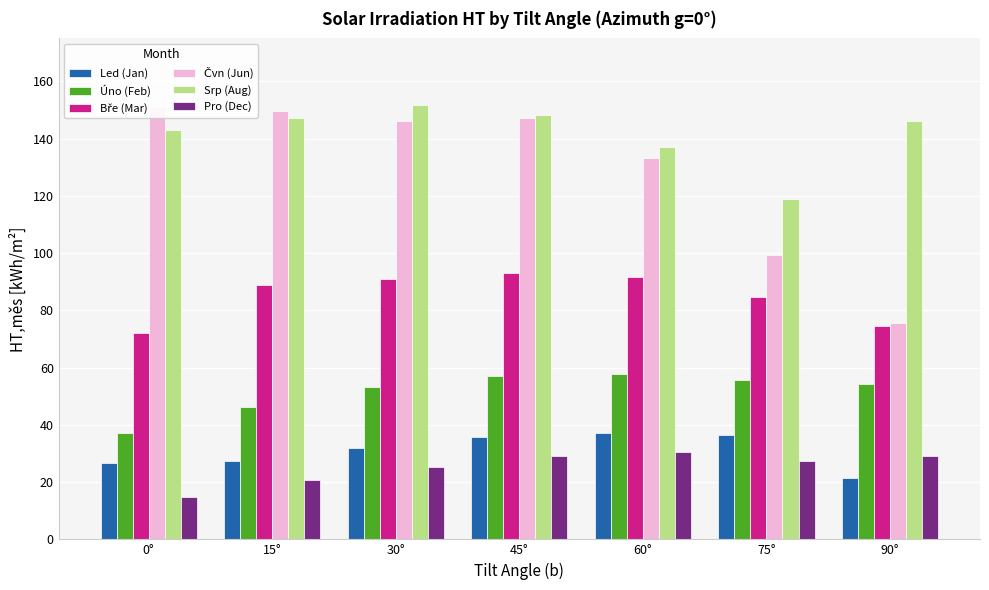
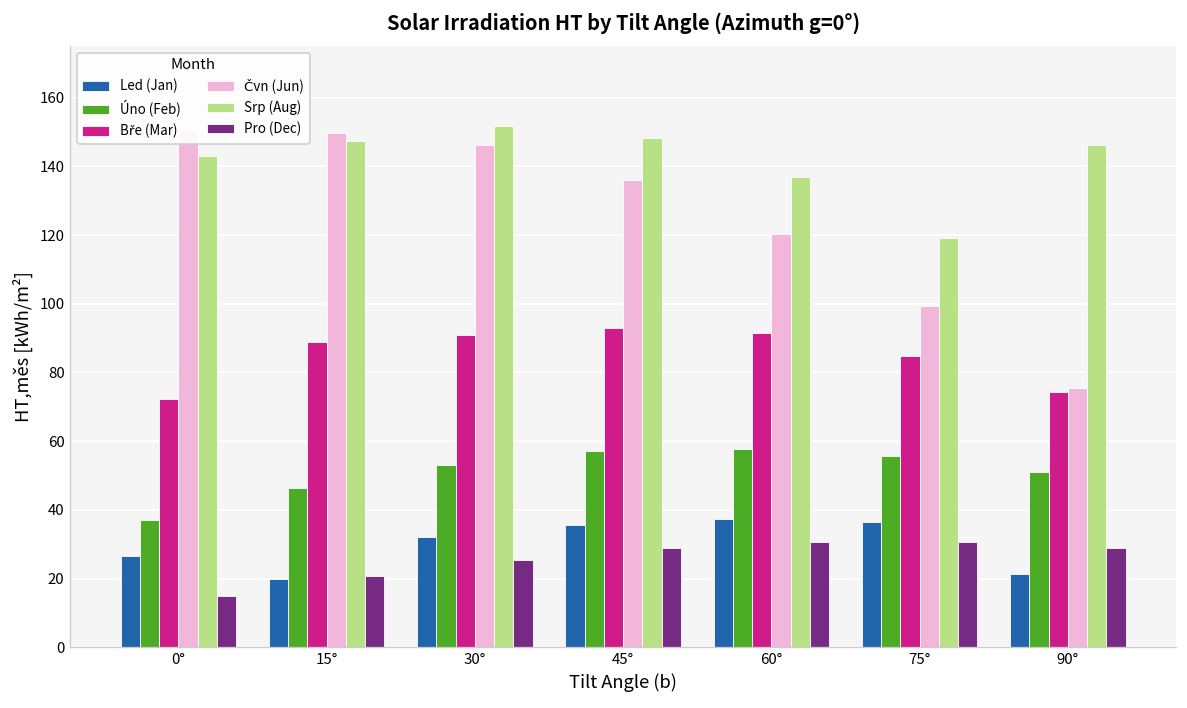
  {
    "Led (Jan)": {
      "0°": 27,
-     "15°": 28,
+     "15°": 20,
      "30°": 32,
      "45°": 36,
      "60°": 37,
      "75°": 37,
      "90°": 21
    },
    "Úno (Feb)": {
      "0°": 37,
      "15°": 46,
      "30°": 53,
      "45°": 57,
      "60°": 58,
      "75°": 56,
-     "90°": 54
+     "90°": 51
    },
    "Bře (Mar)": {
      "0°": 72,
      "15°": 89,
      "30°": 91,
      "45°": 93,
      "60°": 92,
      "75°": 85,
      "90°": 74
    },
    "Čvn (Jun)": {
      "15°": 150,
      "30°": 146,
-     "45°": 147,
-     "60°": 133,
+     "45°": 136,
+     "60°": 120,
      "75°": 99,
      "90°": 76
    },
    "Srp (Aug)": {
      "0°": 143,
      "15°": 147,
      "30°": 152,
      "45°": 148,
      "60°": 137,
      "75°": 119,
      "90°": 146
    },
    "Pro (Dec)": {
      "0°": 15,
      "15°": 21,
      "30°": 25,
      "45°": 29,
      "60°": 31,
-     "75°": 27,
+     "75°": 31,
      "90°": 29
    }
  }
